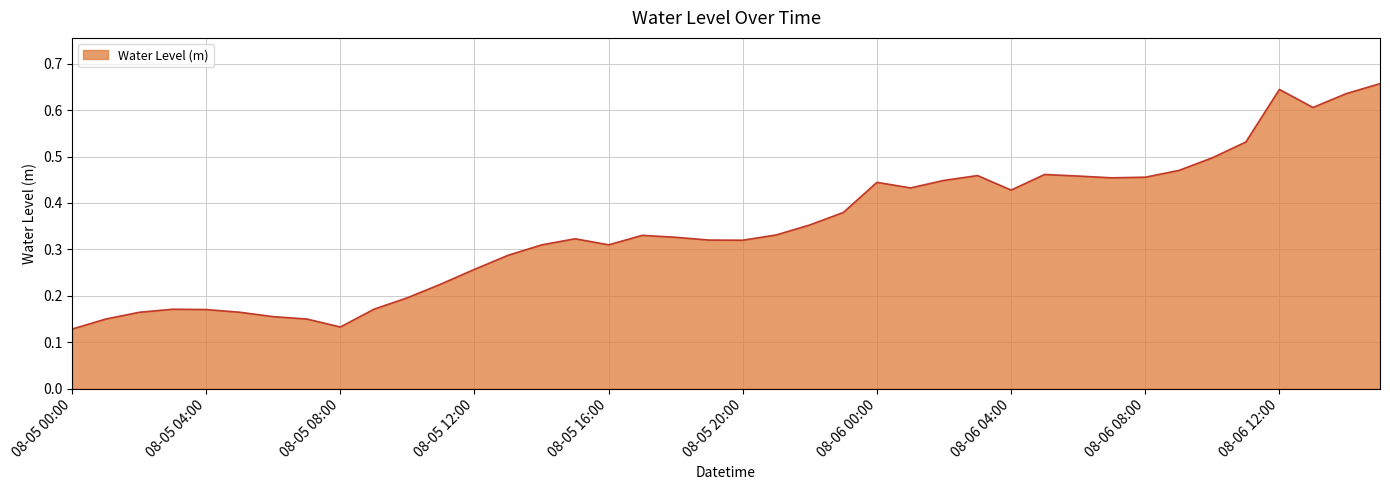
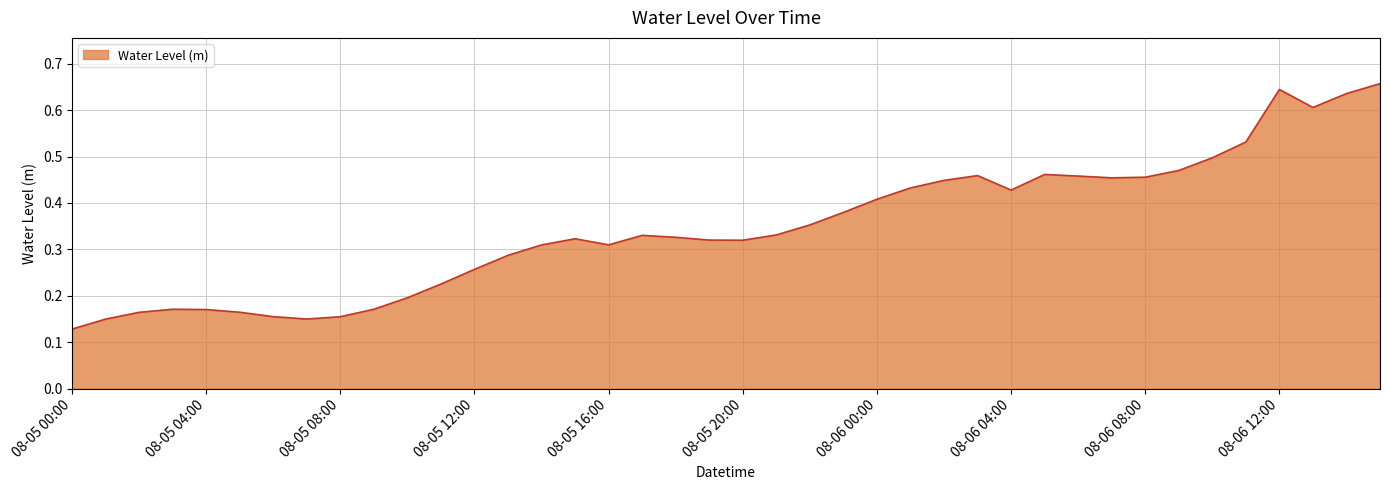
  {
    "08-05 00:00": 0.13,
    "08-05 04:00": 0.17,
-   "08-05 08:00": 0.13,
+   "08-05 08:00": 0.16,
    "08-05 12:00": 0.26,
    "08-05 16:00": 0.31,
    "08-05 20:00": 0.32,
-   "08-06 00:00": 0.44,
+   "08-06 00:00": 0.41,
    "08-06 04:00": 0.43,
    "08-06 08:00": 0.46,
    "08-06 12:00": 0.64
  }
